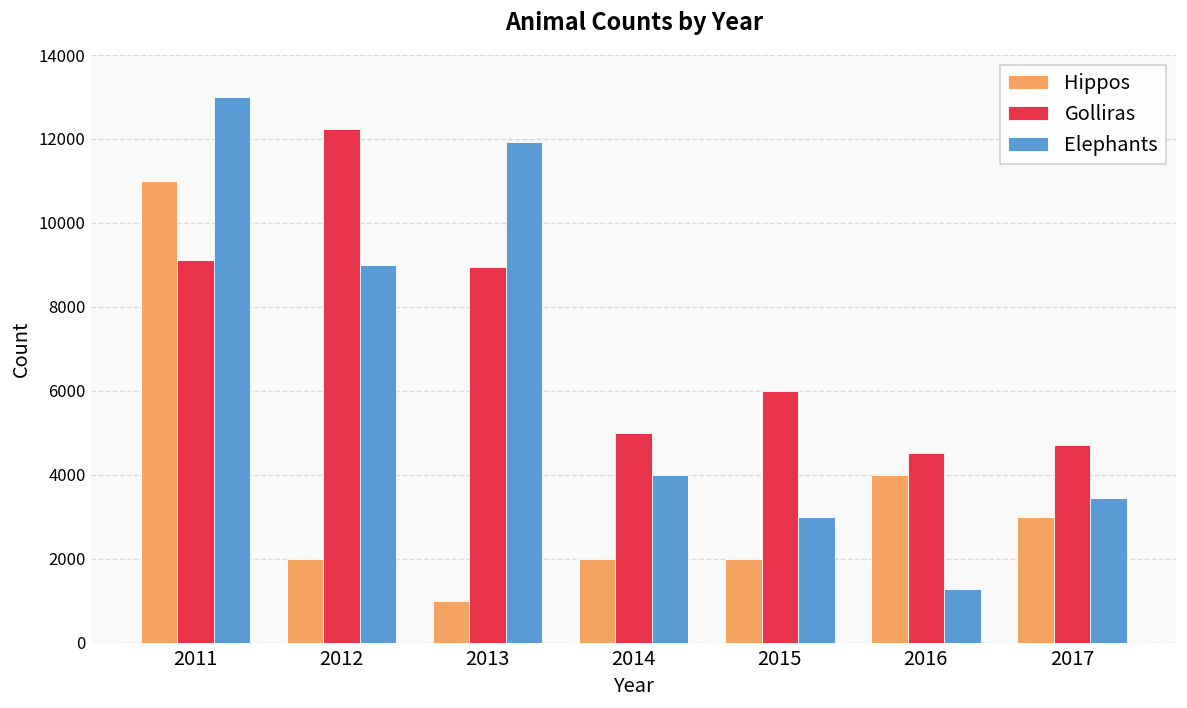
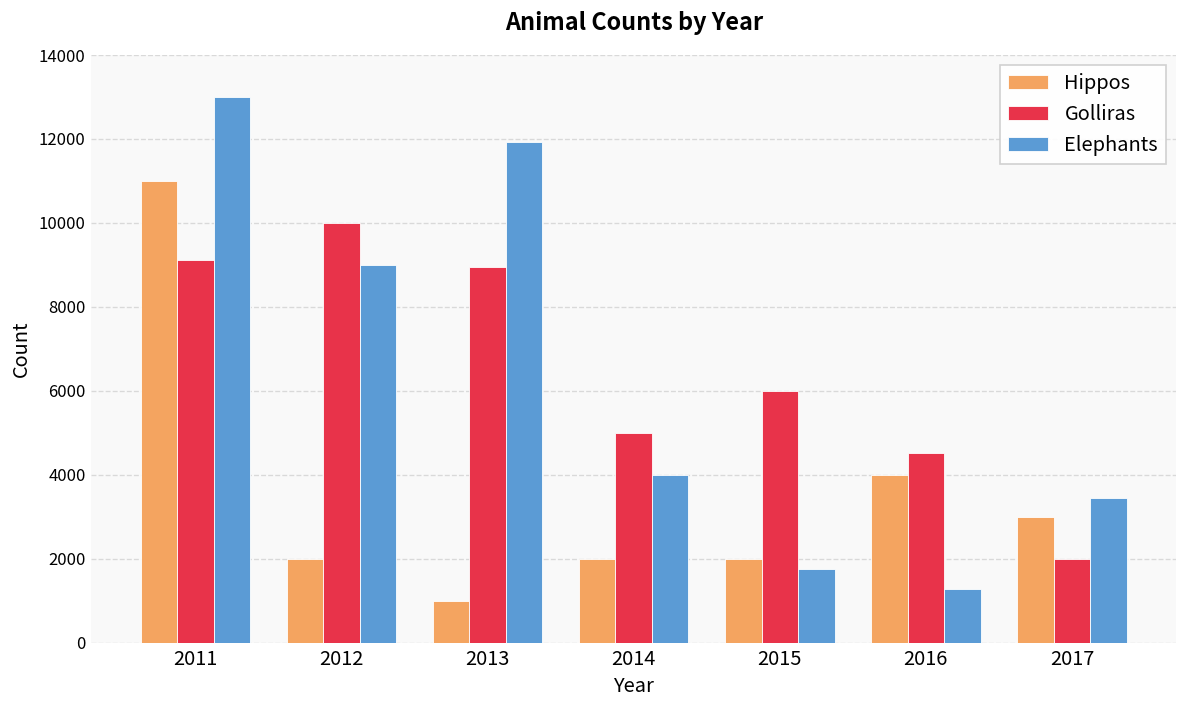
  {
    "Hippos": {
      "2011": 11000,
      "2012": 2000,
      "2013": 1000,
      "2014": 2000,
      "2015": 2000,
      "2016": 4000,
      "2017": 3000
    },
    "Golliras": {
      "2011": 9100,
-     "2012": 12200,
+     "2012": 10000,
      "2013": 9000,
      "2014": 5000,
      "2015": 6000,
      "2016": 4500,
-     "2017": 4700
+     "2017": 2000
    },
    "Elephants": {
      "2011": 13000,
      "2012": 9000,
      "2013": 11900,
      "2014": 4000,
-     "2015": 3000,
+     "2015": 1800,
      "2016": 1300,
      "2017": 3400
    }
  }
